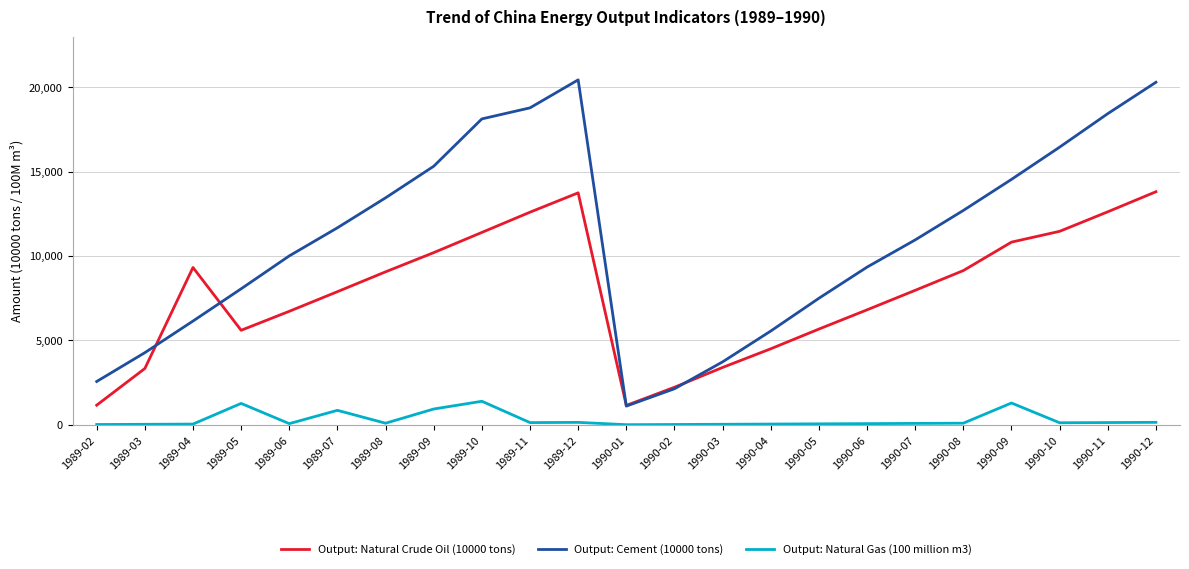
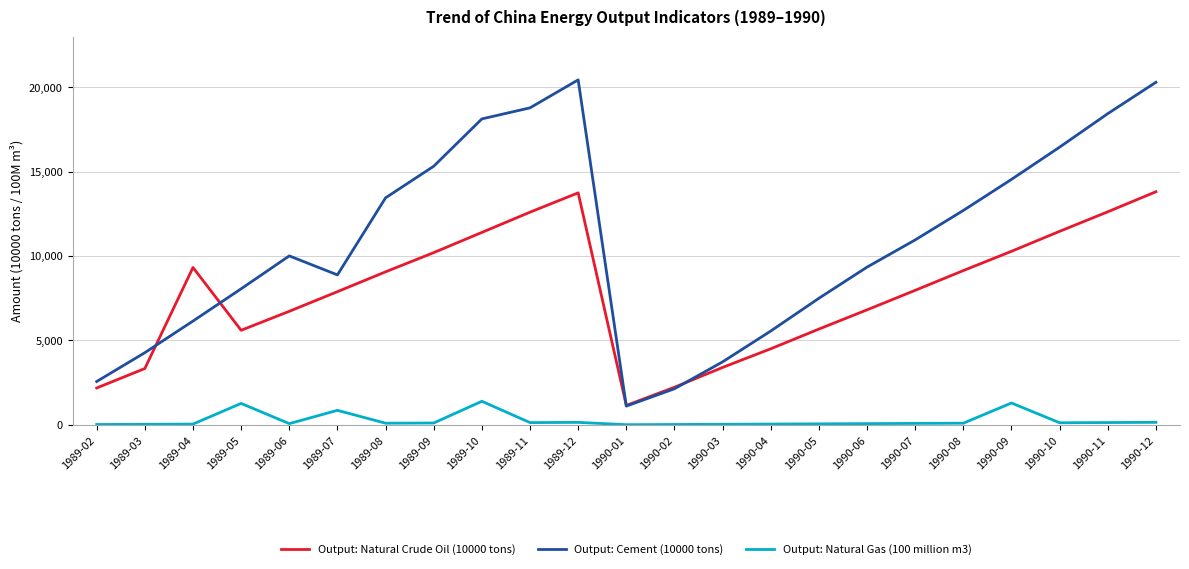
  {
    "Output: Natural Crude Oil (10000 tons)": {
-     "1989-02": "1,200",
+     "1989-02": "2,200",
      "1989-03": "3,300",
      "1989-04": "9,300",
      "1989-05": "5,600",
      "1989-06": "6,700",
      "1989-07": "7,900",
      "1989-08": "9,100",
      "1989-09": "10,200",
      "1989-10": "11,400",
      "1989-11": "12,600",
      "1989-12": "13,700",
      "1990-03": "3,400",
      "1990-04": "4,500",
      "1990-05": "5,700",
      "1990-06": "6,800",
      "1990-07": "8,000",
      "1990-08": "9,100",
-     "1990-09": "10,800",
+     "1990-09": "10,300",
      "1990-10": "11,500",
      "1990-11": "12,600",
      "1990-12": "13,800"
    },
    "Output: Cement (10000 tons)": {
      "1989-02": "2,600",
      "1989-03": "4,300",
      "1989-04": "6,200",
      "1989-05": "8,100",
      "1989-06": "10,000",
-     "1989-07": "11,700",
+     "1989-07": "8,900",
      "1989-08": "13,400",
      "1989-09": "15,300",
      "1989-10": "18,100",
      "1989-11": "18,800",
      "1989-12": "20,400",
      "1990-03": "3,700",
      "1990-04": "5,600",
      "1990-05": "7,500",
      "1990-06": "9,300",
      "1990-07": "11,000",
      "1990-08": "12,700",
      "1990-09": "14,500",
      "1990-10": "16,500",
      "1990-11": "18,400",
      "1990-12": "20,300"
    },
    "Output: Natural Gas (100 million m3)": {
      "1989-02": "0",
      "1989-03": "0",
      "1989-04": "0",
      "1989-05": "1,300",
      "1989-06": "100",
      "1989-07": "900",
      "1989-08": "100",
-     "1989-09": "900",
+     "1989-09": "100",
      "1989-10": "1,400",
      "1989-11": "100",
      "1989-12": "100",
      "1990-01": "0",
      "1990-02": "0",
      "1990-03": "0",
      "1990-04": "0",
      "1990-05": "100",
      "1990-06": "100",
      "1990-07": "100",
      "1990-08": "100",
      "1990-09": "1,300",
      "1990-10": "100",
      "1990-11": "100",
      "1990-12": "200"
    }
  }
